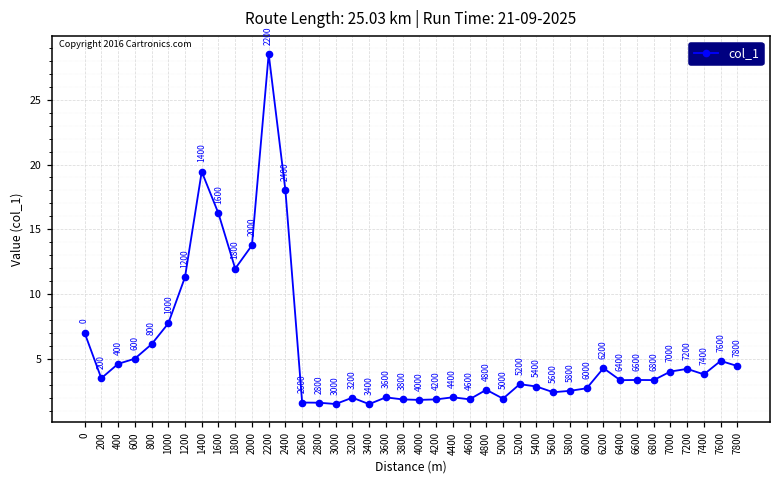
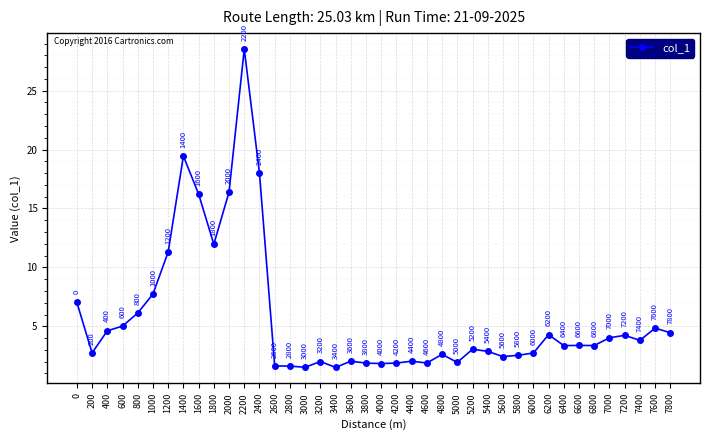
  {
-   "200": 3.5,
-   "2000": 13.8
+   "200": 2.7,
+   "2000": 16.4
  }
